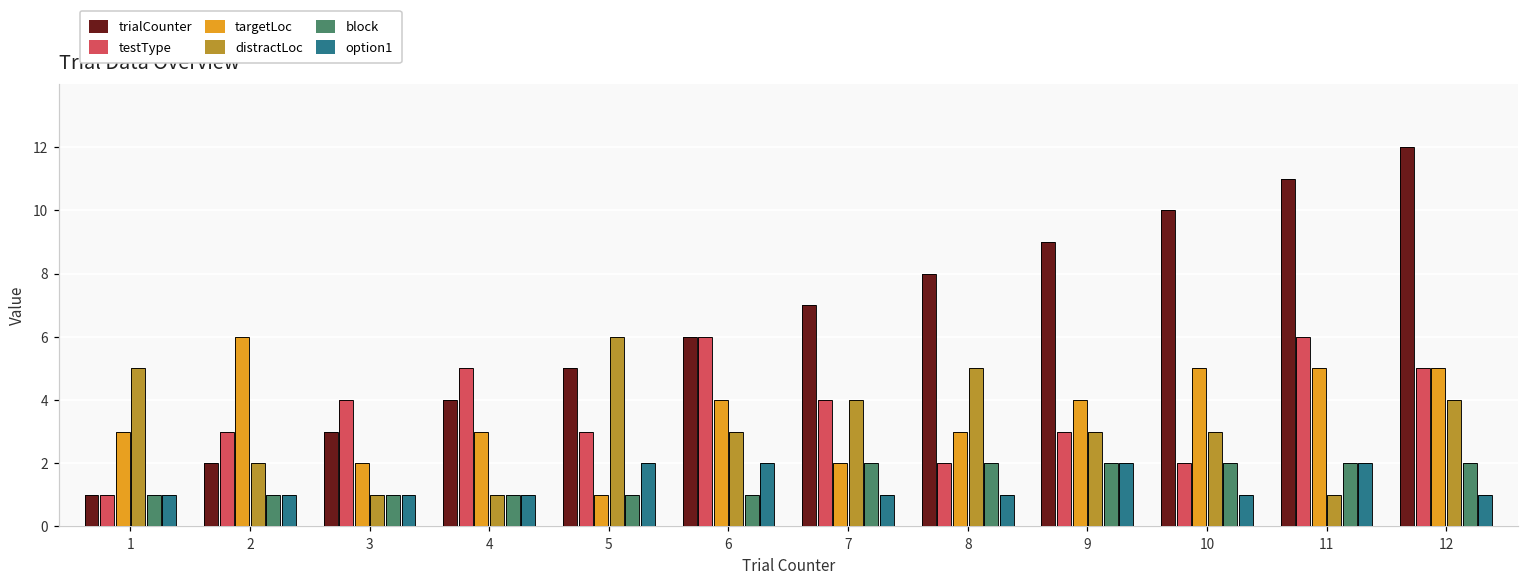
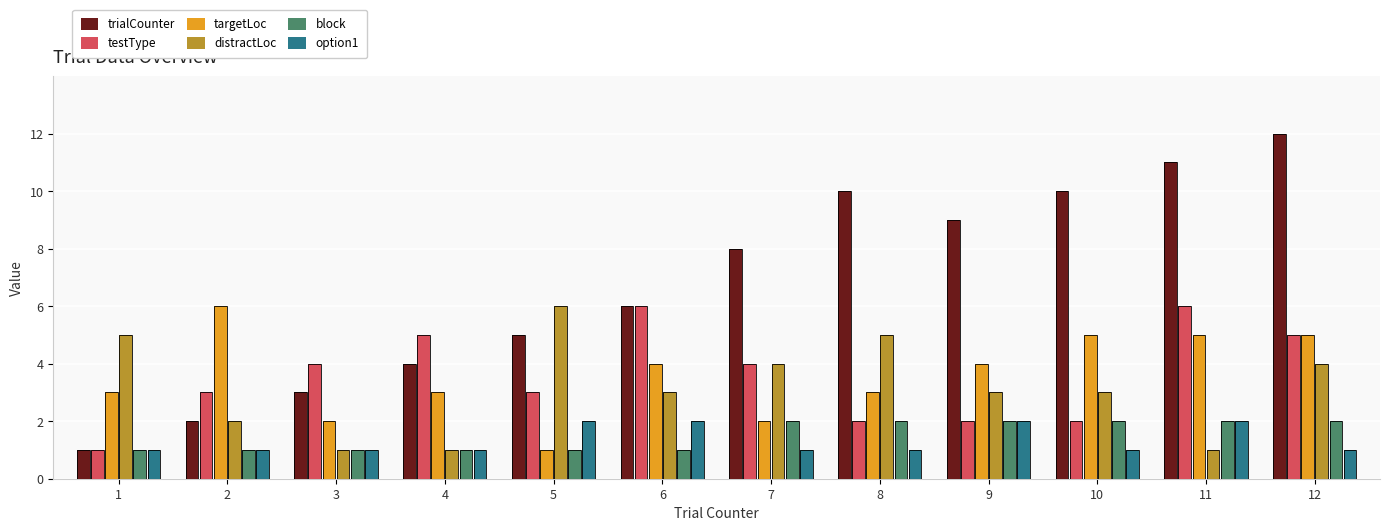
  {
    "trialCounter": {
      "1": 1,
      "2": 2,
      "3": 3,
      "4": 4,
      "5": 5,
      "6": 6,
-     "7": 7,
-     "8": 8,
+     "7": 8,
+     "8": 10,
      "9": 9,
      "10": 10,
      "11": 11,
      "12": 12
    },
    "testType": {
      "1": 1,
      "2": 3,
      "3": 4,
      "4": 5,
      "5": 3,
      "6": 6,
      "7": 4,
      "8": 2,
-     "9": 3,
+     "9": 2,
      "10": 2,
      "11": 6,
      "12": 5
    }
  }
